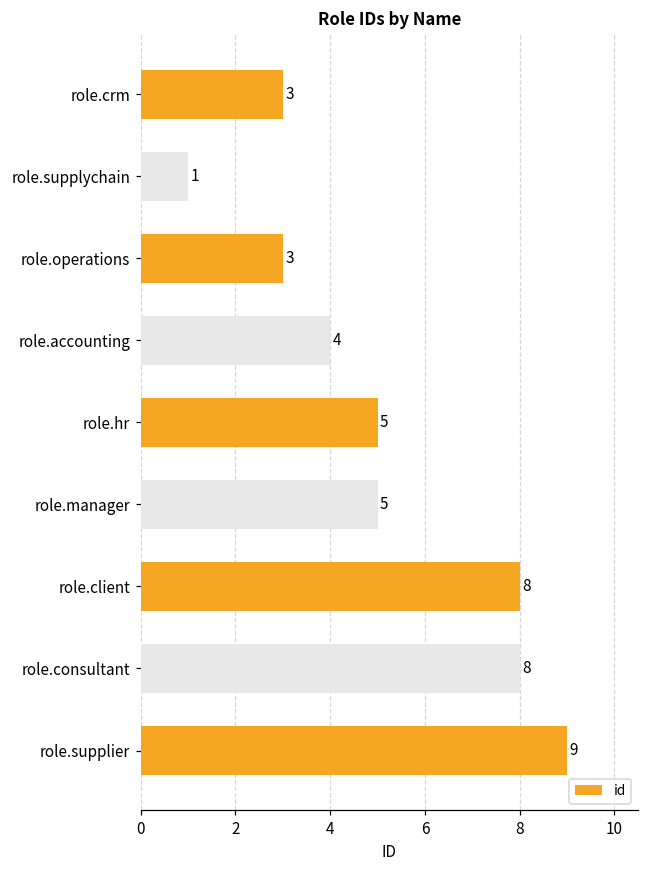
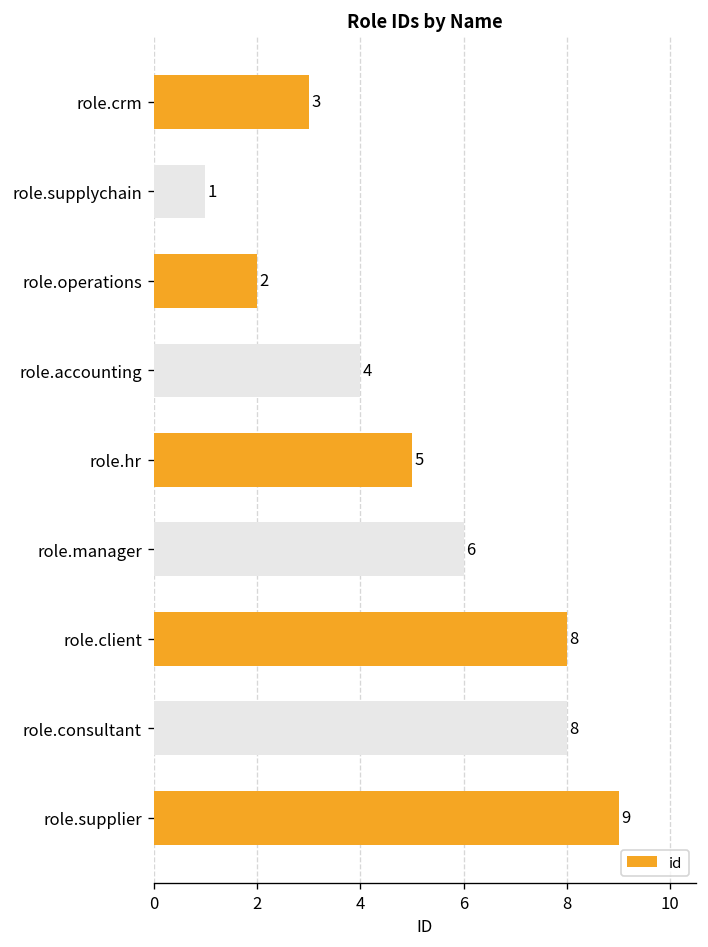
  {
    "role.crm": 3,
    "role.supplychain": 1,
-   "role.operations": 3,
+   "role.operations": 2,
    "role.accounting": 4,
    "role.hr": 5,
-   "role.manager": 5,
+   "role.manager": 6,
    "role.client": 8,
    "role.consultant": 8,
    "role.supplier": 9
  }
